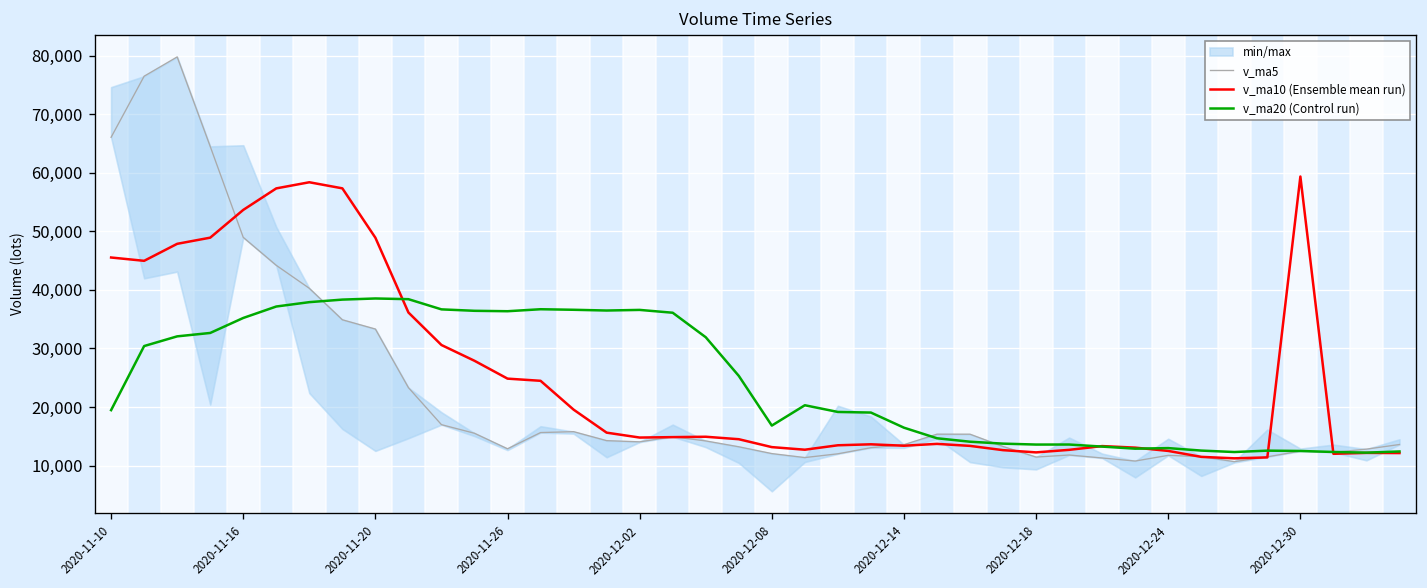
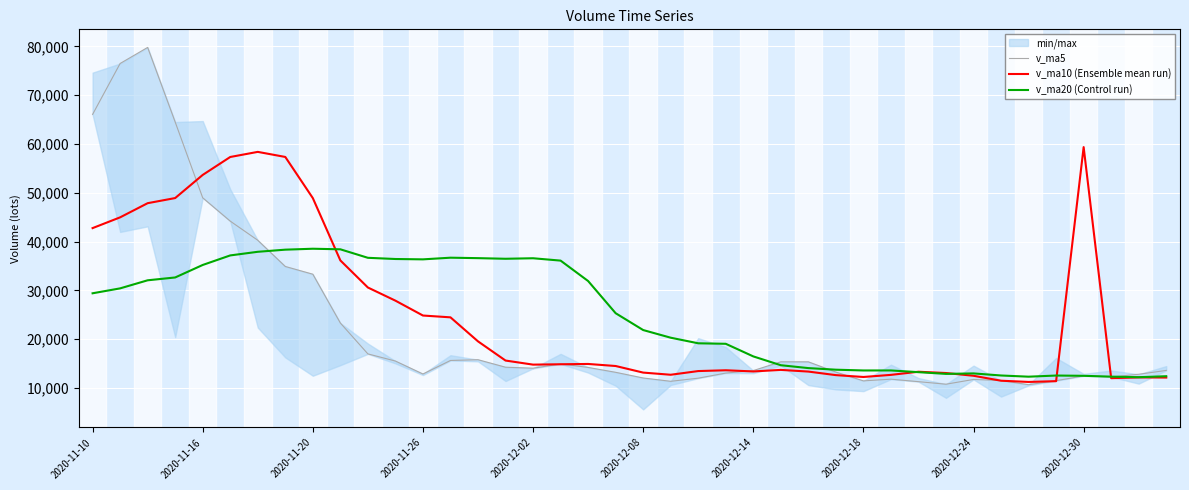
  {
    "v_ma5": {
      "2020-11-10": "66,000",
      "2020-11-16": "49,000",
      "2020-12-24": "12,000"
    },
    "v_ma10 (Ensemble mean run)": {
-     "2020-11-10": "46,000",
+     "2020-11-10": "43,000",
      "2020-11-16": "54,000",
      "2020-11-20": "49,000",
      "2020-11-26": "25,000",
      "2020-12-02": "15,000",
      "2020-12-08": "13,000",
      "2020-12-18": "12,000",
      "2020-12-30": "59,000"
    },
    "v_ma20 (Control run)": {
-     "2020-11-10": "19,000",
+     "2020-11-10": "29,000",
      "2020-11-16": "35,000",
      "2020-11-20": "39,000",
      "2020-11-26": "36,000",
      "2020-12-02": "37,000",
-     "2020-12-08": "17,000",
+     "2020-12-08": "22,000",
      "2020-12-14": "16,000",
      "2020-12-18": "14,000"
    }
  }
